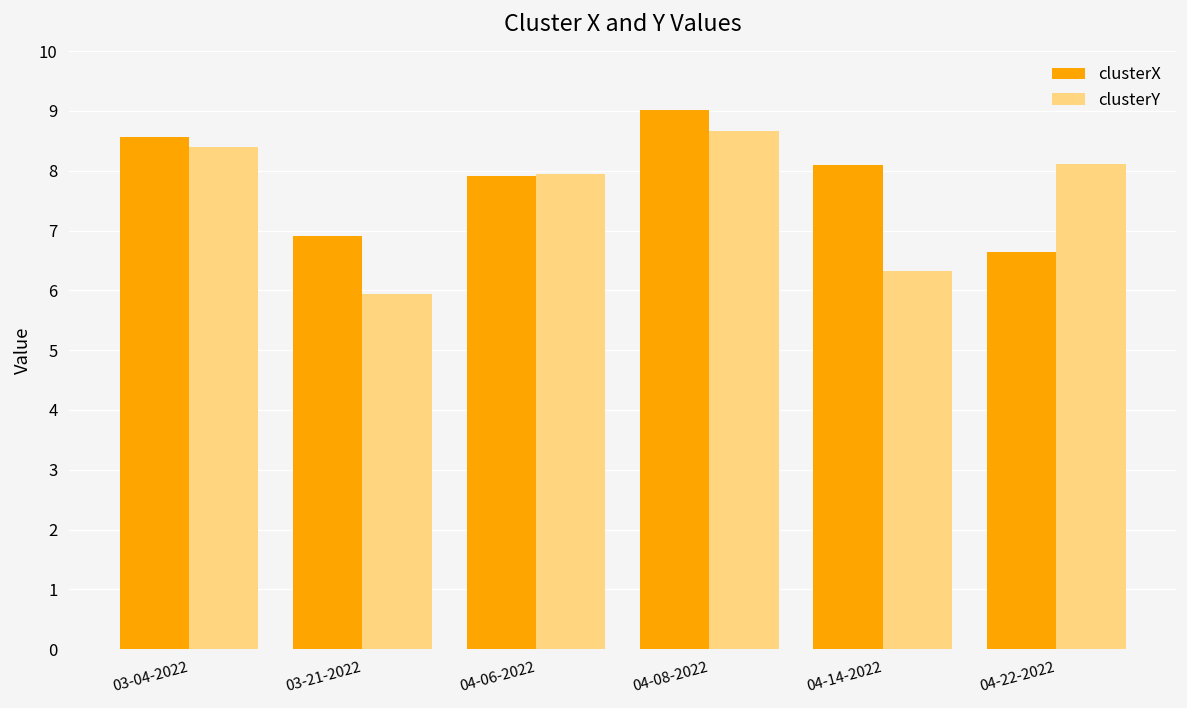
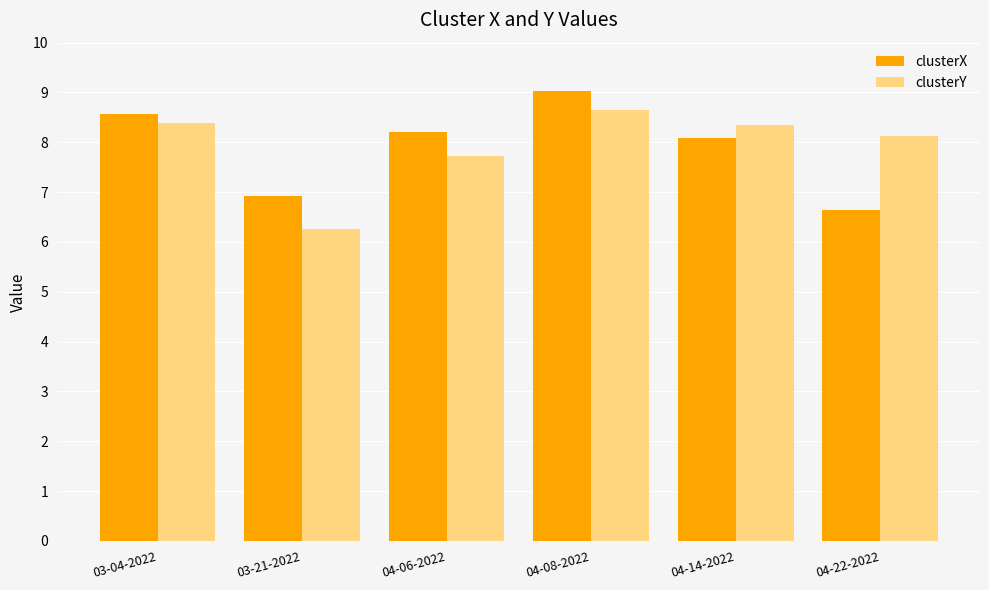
  {
    "clusterX": {
      "03-04-2022": 8.6,
      "03-21-2022": 6.9,
-     "04-06-2022": 7.9,
+     "04-06-2022": 8.2,
      "04-08-2022": 9.0,
      "04-14-2022": 8.1,
      "04-22-2022": 6.6
    },
    "clusterY": {
      "03-04-2022": 8.4,
-     "03-21-2022": 5.9,
-     "04-06-2022": 7.9,
+     "03-21-2022": 6.3,
+     "04-06-2022": 7.7,
      "04-08-2022": 8.7,
-     "04-14-2022": 6.3,
+     "04-14-2022": 8.3,
      "04-22-2022": 8.1
    }
  }
